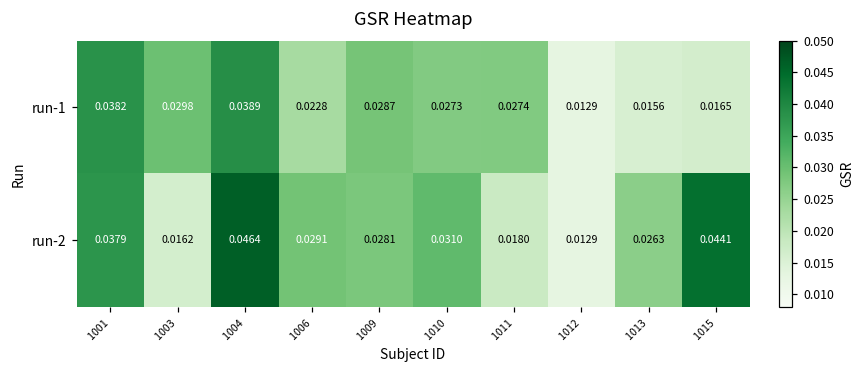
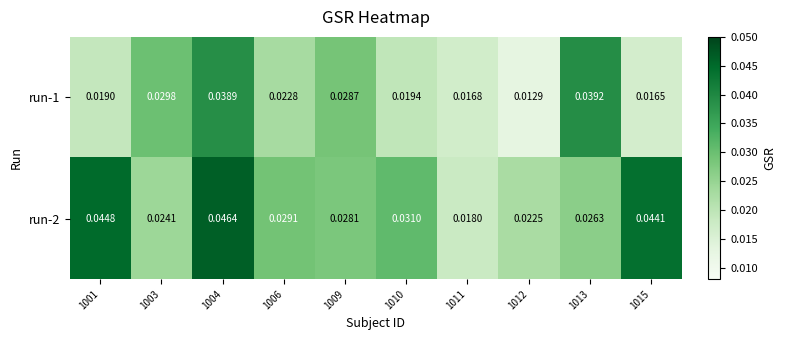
  {
    "run-1": {
-     "1001": 0.0382,
+     "1001": 0.0190,
      "1003": 0.0298,
      "1004": 0.0389,
      "1006": 0.0228,
      "1009": 0.0287,
-     "1010": 0.0273,
-     "1011": 0.0274,
+     "1010": 0.0194,
+     "1011": 0.0168,
      "1012": 0.0129,
-     "1013": 0.0156,
+     "1013": 0.0392,
      "1015": 0.0165
    },
    "run-2": {
-     "1001": 0.0379,
-     "1003": 0.0162,
+     "1001": 0.0448,
+     "1003": 0.0241,
      "1004": 0.0464,
      "1006": 0.0291,
      "1009": 0.0281,
      "1010": 0.0310,
      "1011": 0.0180,
-     "1012": 0.0129,
+     "1012": 0.0225,
      "1013": 0.0263,
      "1015": 0.0441
    }
  }
